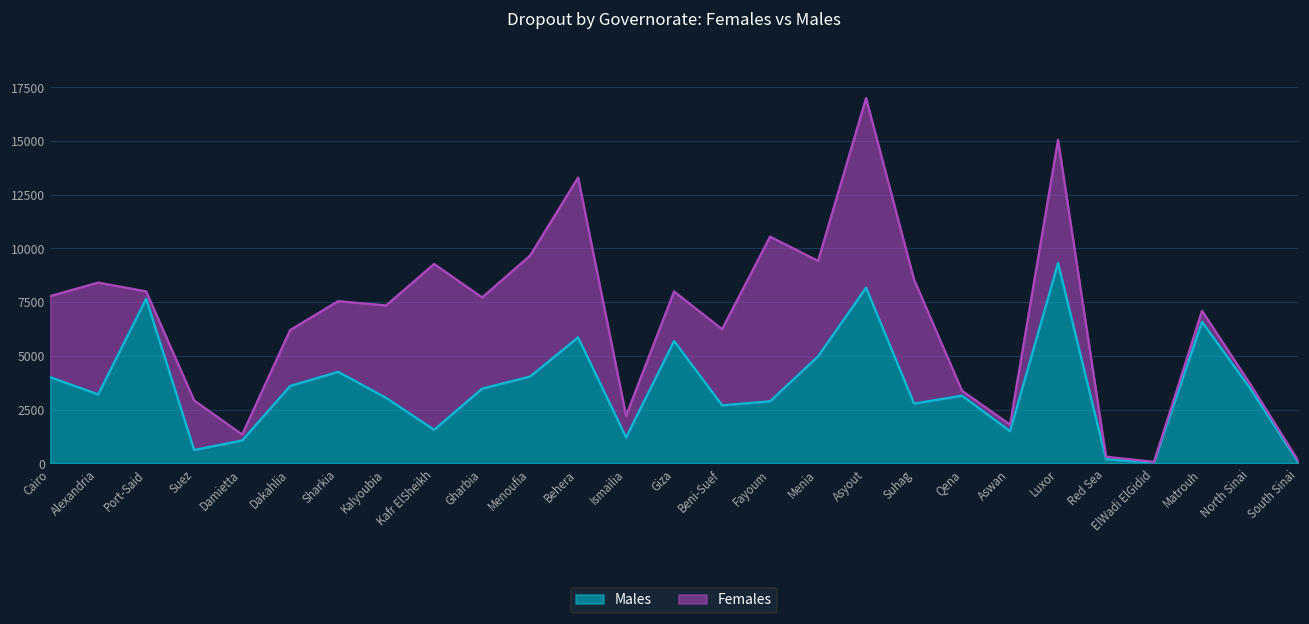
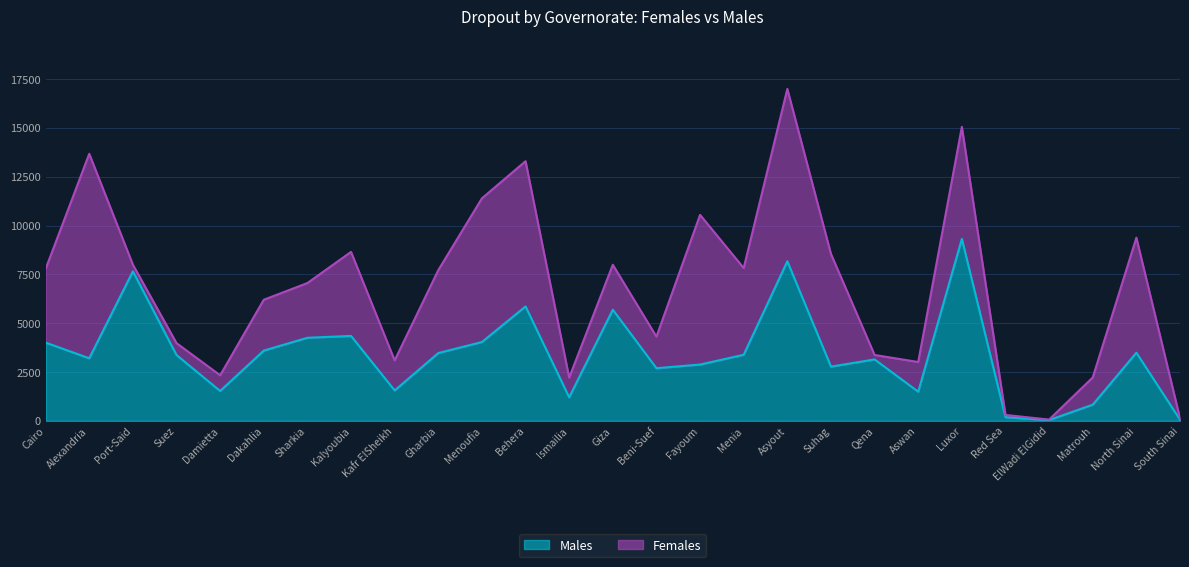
  {
    "Males": {
      "Cairo": 4000,
      "Alexandria": 3200,
      "Port-Said": 7700,
-     "Suez": 600,
-     "Damietta": 1100,
+     "Suez": 3400,
+     "Damietta": 1500,
      "Dakahlia": 3600,
      "Sharkia": 4300,
-     "Kalyoubia": 3000,
+     "Kalyoubia": 4400,
      "Kafr ElSheikh": 1600,
      "Gharbia": 3500,
      "Menoufia": 4000,
      "Behera": 5900,
      "Ismailia": 1200,
      "Giza": 5700,
      "Beni-Suef": 2700,
      "Fayoum": 2900,
-     "Menia": 5000,
+     "Menia": 3400,
      "Asyout": 8200,
      "Suhag": 2800,
      "Qena": 3100,
      "Aswan": 1500,
      "Luxor": 9300,
-     "Matrouh": 6600,
+     "Matrouh": 800,
      "North Sinai": 3500
    },
    "Females": {
      "Cairo": 3800,
-     "Alexandria": 5200,
+     "Alexandria": 10500,
      "Port-Said": 300,
-     "Suez": 2300,
-     "Damietta": 300,
+     "Suez": 600,
+     "Damietta": 800,
      "Dakahlia": 2600,
-     "Sharkia": 3300,
+     "Sharkia": 2800,
      "Kalyoubia": 4300,
-     "Kafr ElSheikh": 7700,
+     "Kafr ElSheikh": 1500,
      "Gharbia": 4200,
-     "Menoufia": 5600,
+     "Menoufia": 7400,
      "Behera": 7400,
      "Ismailia": 1000,
      "Giza": 2300,
-     "Beni-Suef": 3500,
+     "Beni-Suef": 1600,
      "Fayoum": 7700,
      "Menia": 4400,
      "Asyout": 8800,
      "Suhag": 5800,
      "Qena": 200,
-     "Aswan": 300,
+     "Aswan": 1500,
      "Luxor": 5700,
-     "Matrouh": 500,
-     "North Sinai": 200
+     "Matrouh": 1400,
+     "North Sinai": 5900
    }
  }
